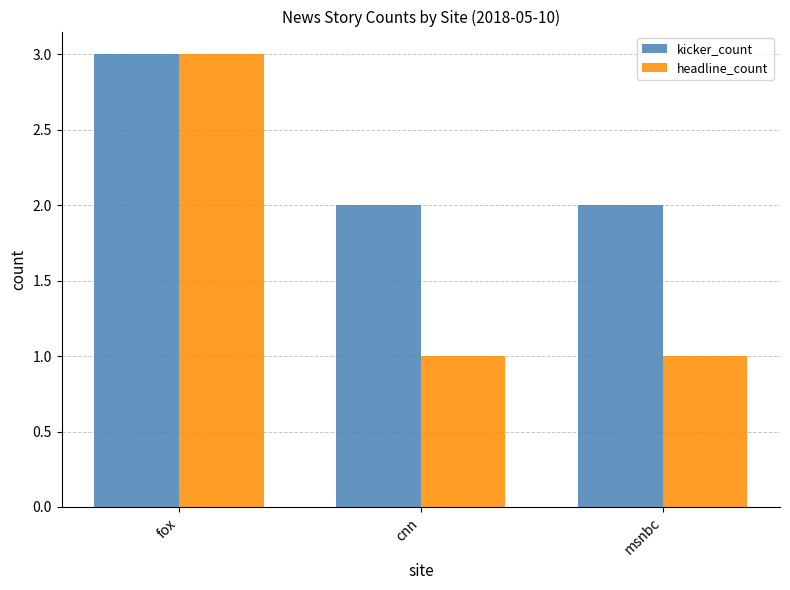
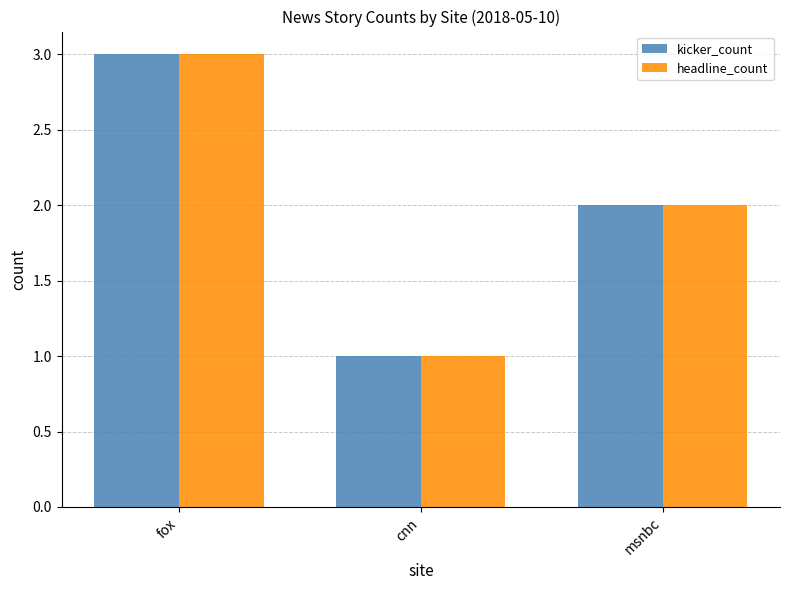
  {
    "kicker_count": {
      "fox": 3,
-     "cnn": 2,
+     "cnn": 1,
      "msnbc": 2
    },
    "headline_count": {
      "fox": 3,
      "cnn": 1,
-     "msnbc": 1
+     "msnbc": 2
    }
  }
